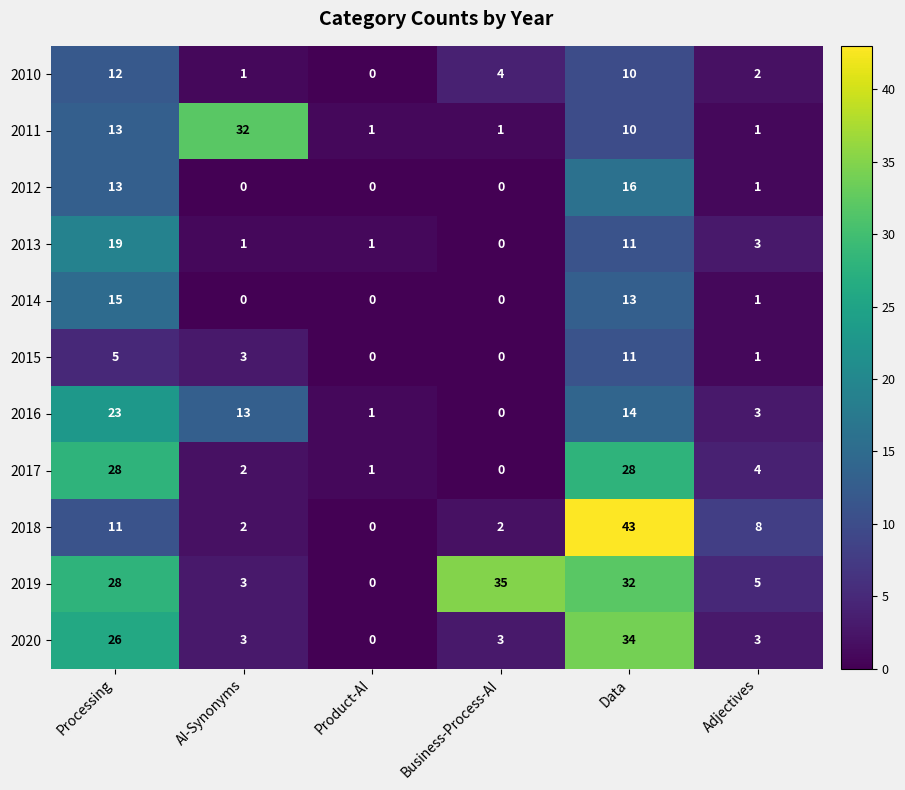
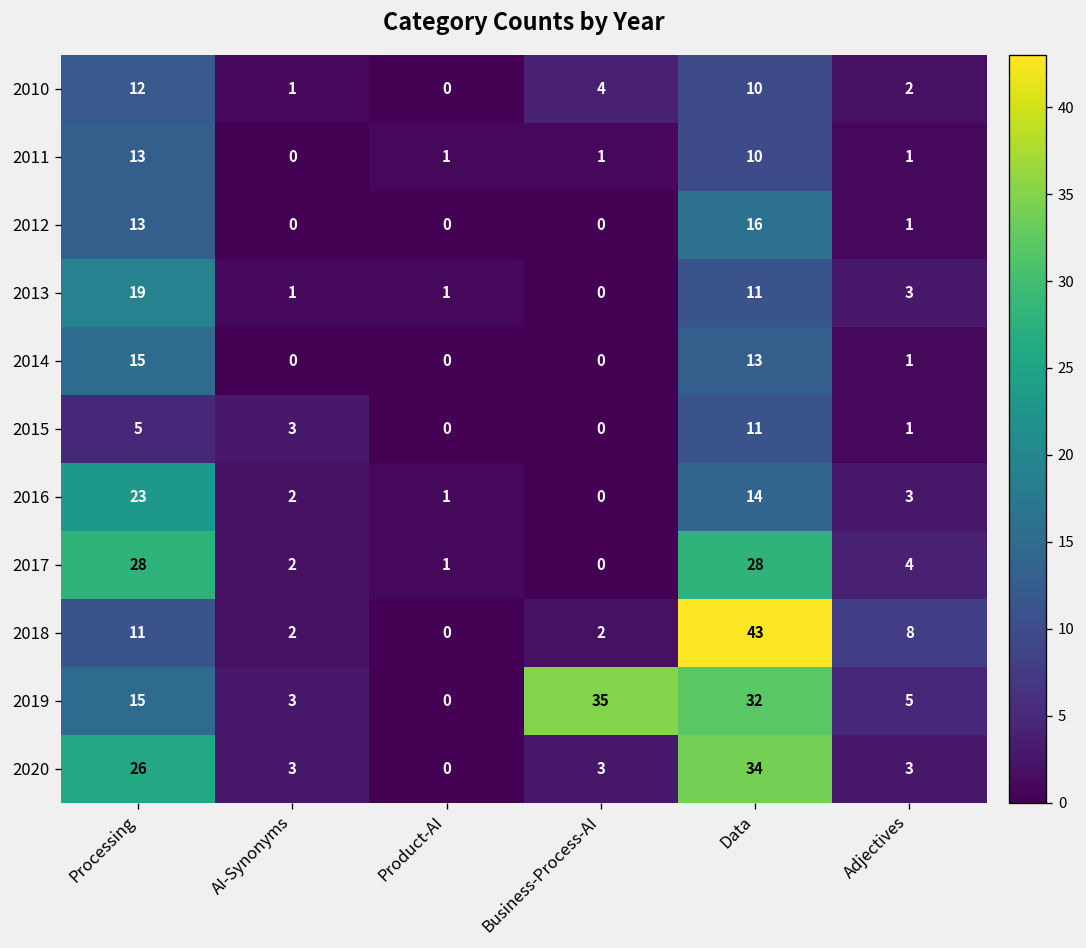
  {
    "2010": {
      "Processing": 12,
      "AI-Synonyms": 1,
      "Product-AI": 0,
      "Business-Process-AI": 4,
      "Data": 10,
      "Adjectives": 2
    },
    "2011": {
      "Processing": 13,
-     "AI-Synonyms": 32,
+     "AI-Synonyms": 0,
      "Product-AI": 1,
      "Business-Process-AI": 1,
      "Data": 10,
      "Adjectives": 1
    },
    "2012": {
      "Processing": 13,
      "AI-Synonyms": 0,
      "Product-AI": 0,
      "Business-Process-AI": 0,
      "Data": 16,
      "Adjectives": 1
    },
    "2013": {
      "Processing": 19,
      "AI-Synonyms": 1,
      "Product-AI": 1,
      "Business-Process-AI": 0,
      "Data": 11,
      "Adjectives": 3
    },
    "2014": {
      "Processing": 15,
      "AI-Synonyms": 0,
      "Product-AI": 0,
      "Business-Process-AI": 0,
      "Data": 13,
      "Adjectives": 1
    },
    "2015": {
      "Processing": 5,
      "AI-Synonyms": 3,
      "Product-AI": 0,
      "Business-Process-AI": 0,
      "Data": 11,
      "Adjectives": 1
    },
    "2016": {
      "Processing": 23,
-     "AI-Synonyms": 13,
+     "AI-Synonyms": 2,
      "Product-AI": 1,
      "Business-Process-AI": 0,
      "Data": 14,
      "Adjectives": 3
    },
    "2017": {
      "Processing": 28,
      "AI-Synonyms": 2,
      "Product-AI": 1,
      "Business-Process-AI": 0,
      "Data": 28,
      "Adjectives": 4
    },
    "2018": {
      "Processing": 11,
      "AI-Synonyms": 2,
      "Product-AI": 0,
      "Business-Process-AI": 2,
      "Data": 43,
      "Adjectives": 8
    },
    "2019": {
-     "Processing": 28,
+     "Processing": 15,
      "AI-Synonyms": 3,
      "Product-AI": 0,
      "Business-Process-AI": 35,
      "Data": 32,
      "Adjectives": 5
    },
    "2020": {
      "Processing": 26,
      "AI-Synonyms": 3,
      "Product-AI": 0,
      "Business-Process-AI": 3,
      "Data": 34,
      "Adjectives": 3
    }
  }
